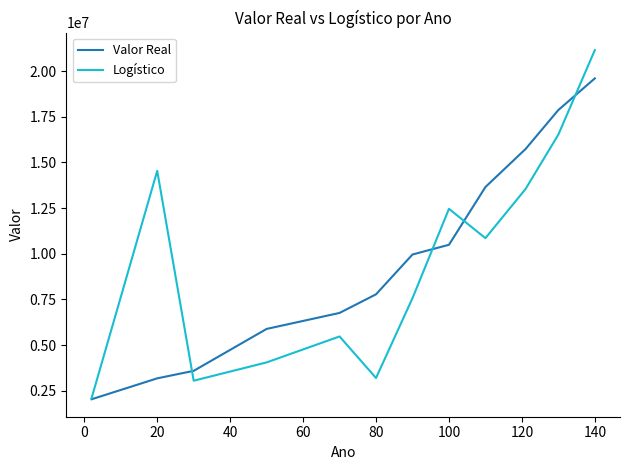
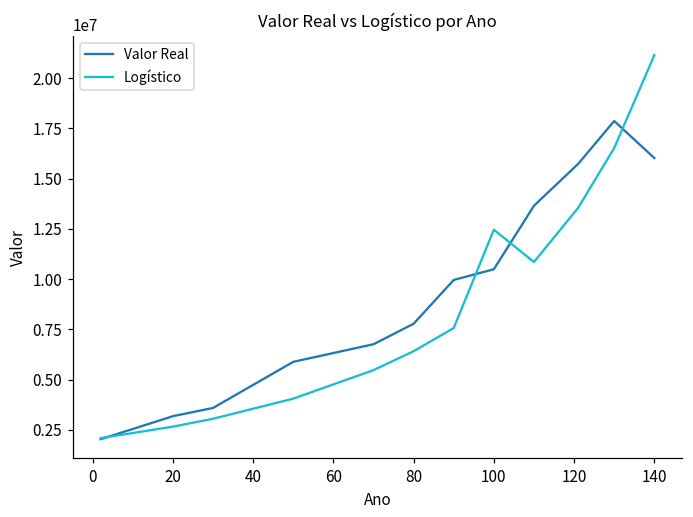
  {
    "Valor Real": {
      "20": 3200000,
      "80": 7800000,
      "100": 10500000,
-     "140": 19600000
+     "140": 16000000
    },
    "Logístico": {
-     "20": 14500000,
-     "80": 3200000,
+     "20": 2700000,
+     "80": 6400000,
      "100": 12500000,
      "140": 21100000
    }
  }
